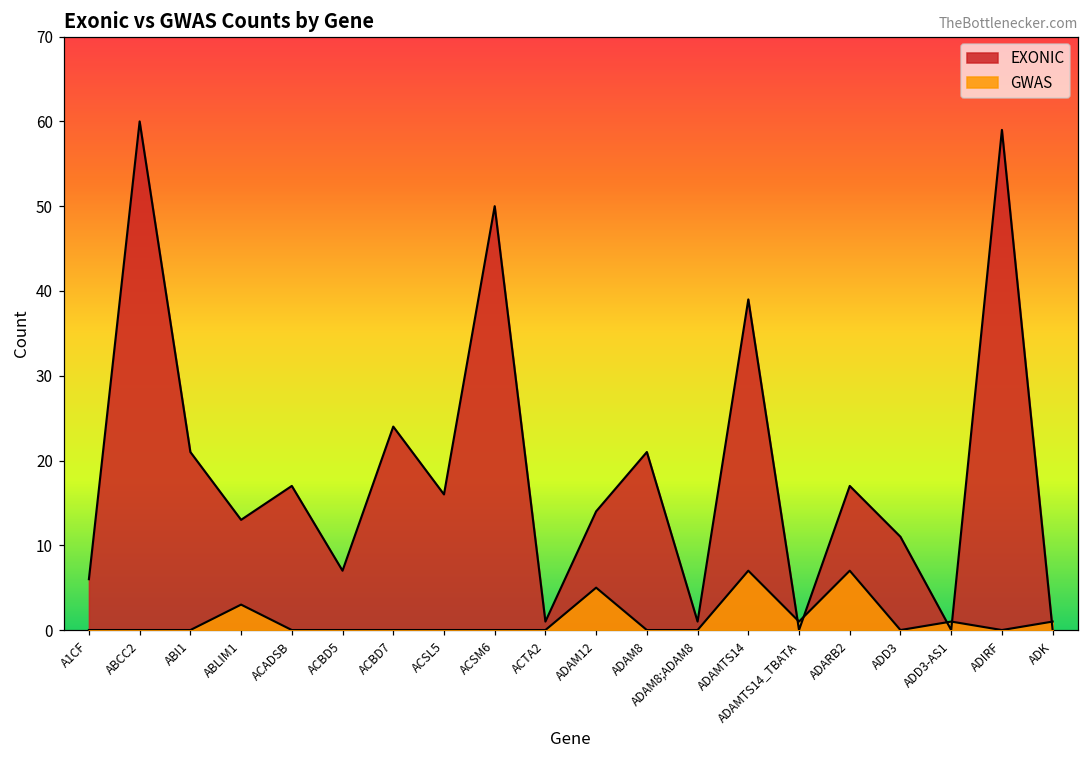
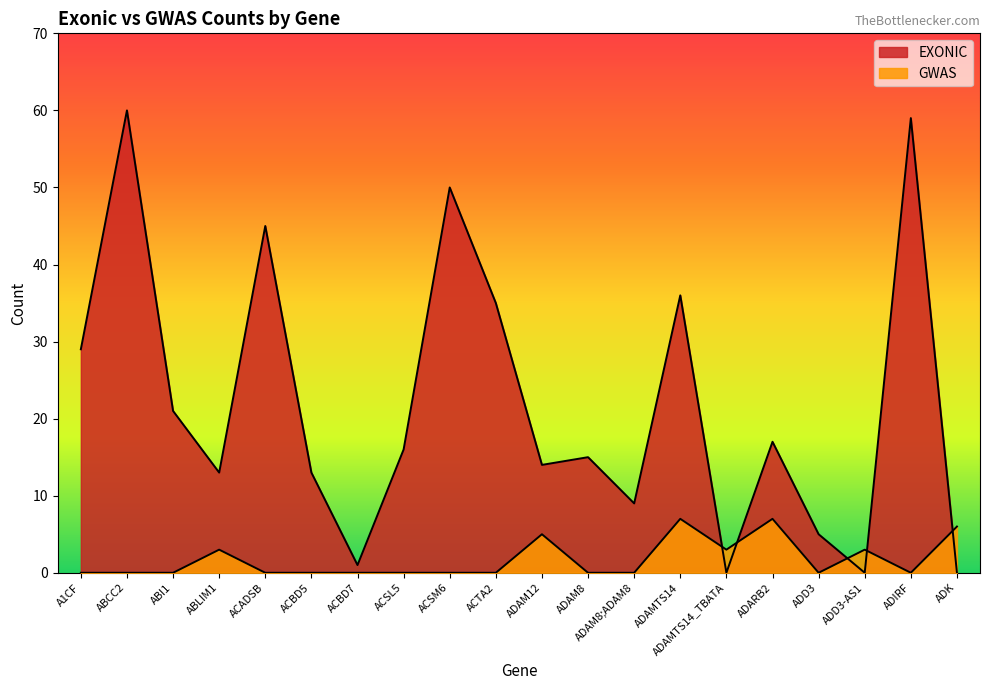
  {
    "EXONIC": {
-     "A1CF": 6,
+     "A1CF": 29,
      "ABCC2": 60,
      "ABI1": 21,
      "ABLIM1": 13,
-     "ACADSB": 17,
-     "ACBD5": 7,
-     "ACBD7": 24,
+     "ACADSB": 45,
+     "ACBD5": 13,
+     "ACBD7": 1,
      "ACSL5": 16,
      "ACSM6": 50,
-     "ACTA2": 1,
+     "ACTA2": 35,
      "ADAM12": 14,
-     "ADAM8": 21,
-     "ADAM8;ADAM8": 1,
-     "ADAMTS14": 39,
+     "ADAM8": 15,
+     "ADAM8;ADAM8": 9,
+     "ADAMTS14": 36,
      "ADAMTS14_TBATA": 0,
      "ADARB2": 17,
-     "ADD3": 11,
+     "ADD3": 5,
      "ADD3-AS1": 0,
      "ADIRF": 59,
      "ADK": 0
    },
    "GWAS": {
      "A1CF": 0,
      "ABCC2": 0,
      "ABI1": 0,
      "ABLIM1": 3,
      "ACADSB": 0,
      "ACBD5": 0,
      "ACBD7": 0,
      "ACSL5": 0,
      "ACSM6": 0,
      "ACTA2": 0,
      "ADAM12": 5,
      "ADAM8": 0,
      "ADAM8;ADAM8": 0,
      "ADAMTS14": 7,
-     "ADAMTS14_TBATA": 1,
+     "ADAMTS14_TBATA": 3,
      "ADARB2": 7,
      "ADD3": 0,
-     "ADD3-AS1": 1,
+     "ADD3-AS1": 3,
      "ADIRF": 0,
-     "ADK": 1
+     "ADK": 6
    }
  }
